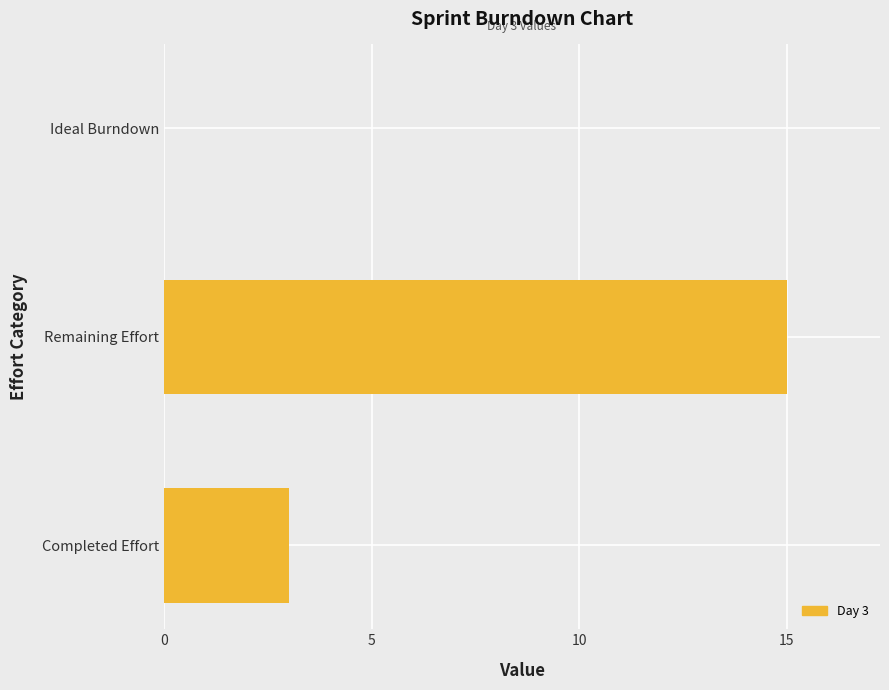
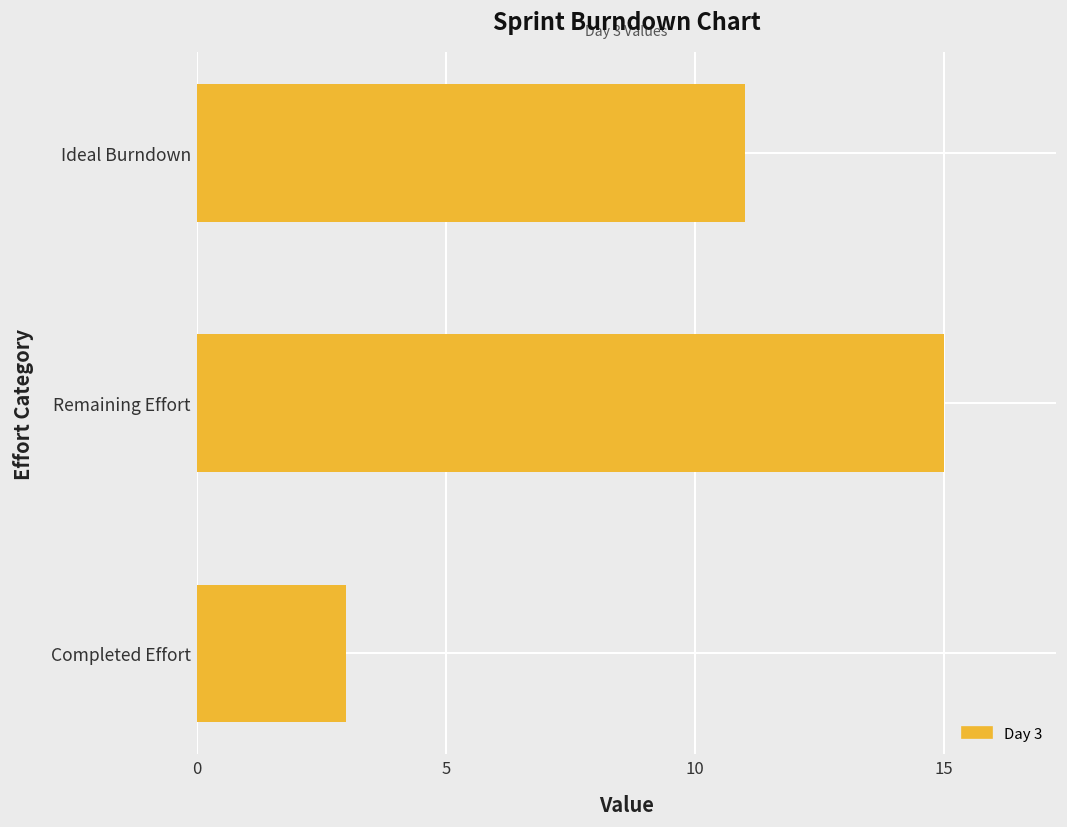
  {
-   "Ideal Burndown": 0,
+   "Ideal Burndown": 11,
    "Remaining Effort": 15,
    "Completed Effort": 3
  }
